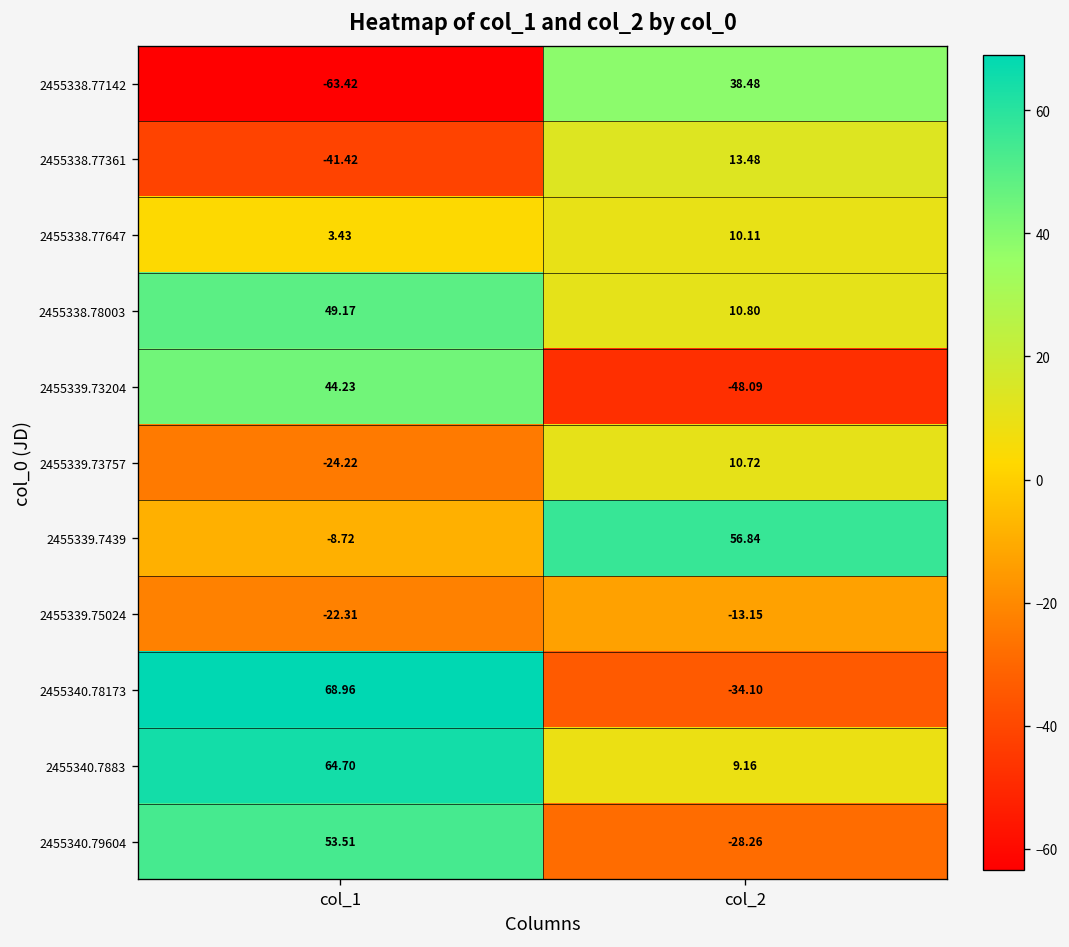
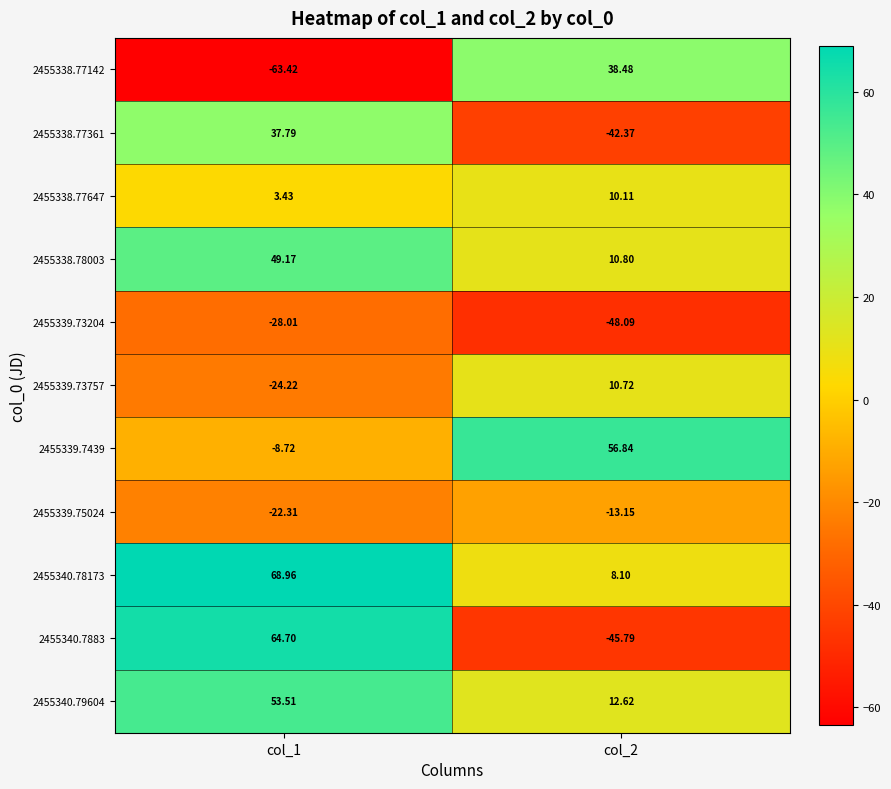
  {
    "2455338.77142": {
      "col_1": -63.42,
      "col_2": 38.48
    },
    "2455338.77361": {
-     "col_1": -41.42,
-     "col_2": 13.48
+     "col_1": 37.79,
+     "col_2": -42.37
    },
    "2455338.77647": {
      "col_1": 3.43,
      "col_2": 10.11
    },
    "2455338.78003": {
      "col_1": 49.17,
      "col_2": 10.80
    },
    "2455339.73204": {
-     "col_1": 44.23,
+     "col_1": -28.01,
      "col_2": -48.09
    },
    "2455339.73757": {
      "col_1": -24.22,
      "col_2": 10.72
    },
    "2455339.7439": {
      "col_1": -8.72,
      "col_2": 56.84
    },
    "2455339.75024": {
      "col_1": -22.31,
      "col_2": -13.15
    },
    "2455340.78173": {
      "col_1": 68.96,
-     "col_2": -34.10
+     "col_2": 8.10
    },
    "2455340.7883": {
      "col_1": 64.70,
-     "col_2": 9.16
+     "col_2": -45.79
    },
    "2455340.79604": {
      "col_1": 53.51,
-     "col_2": -28.26
+     "col_2": 12.62
    }
  }
